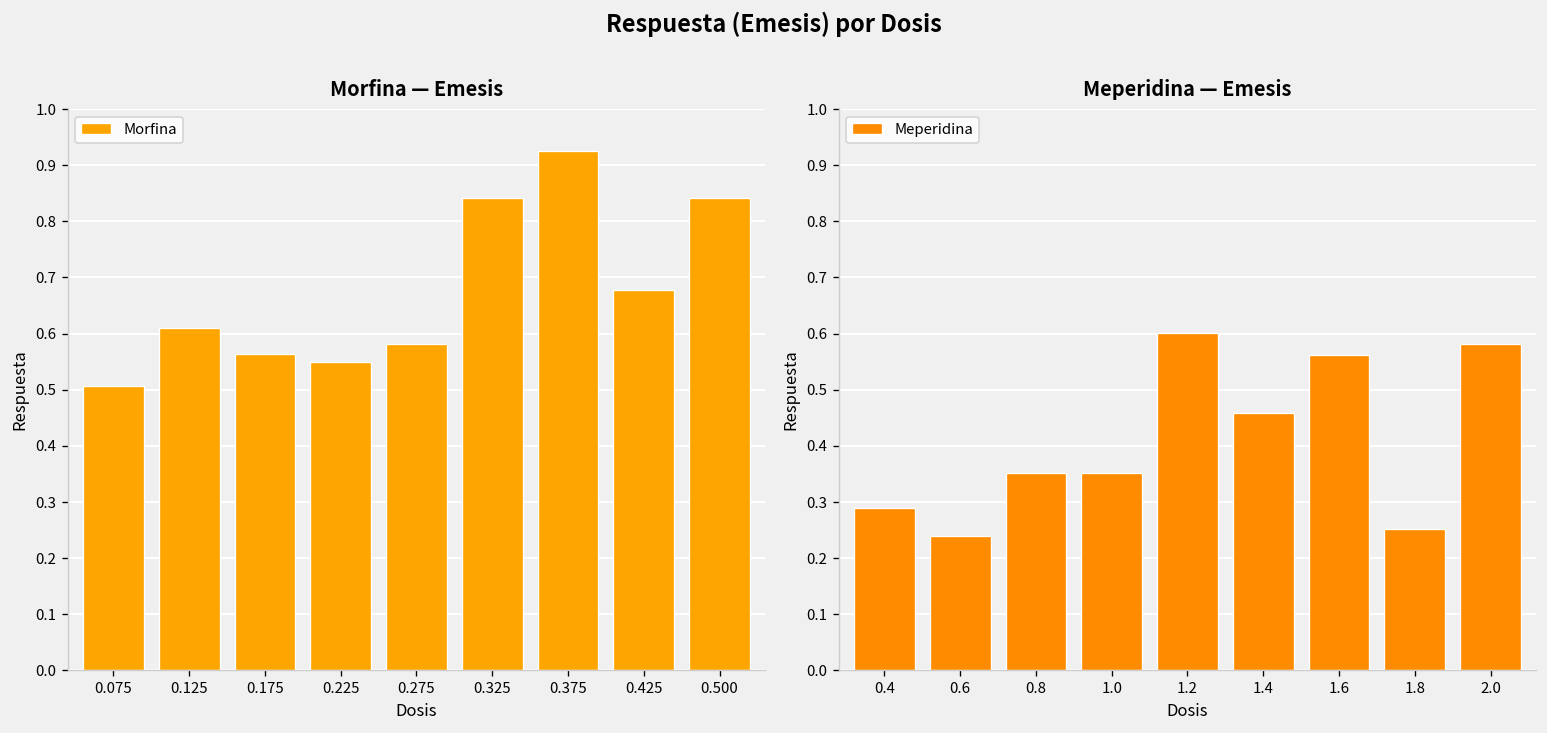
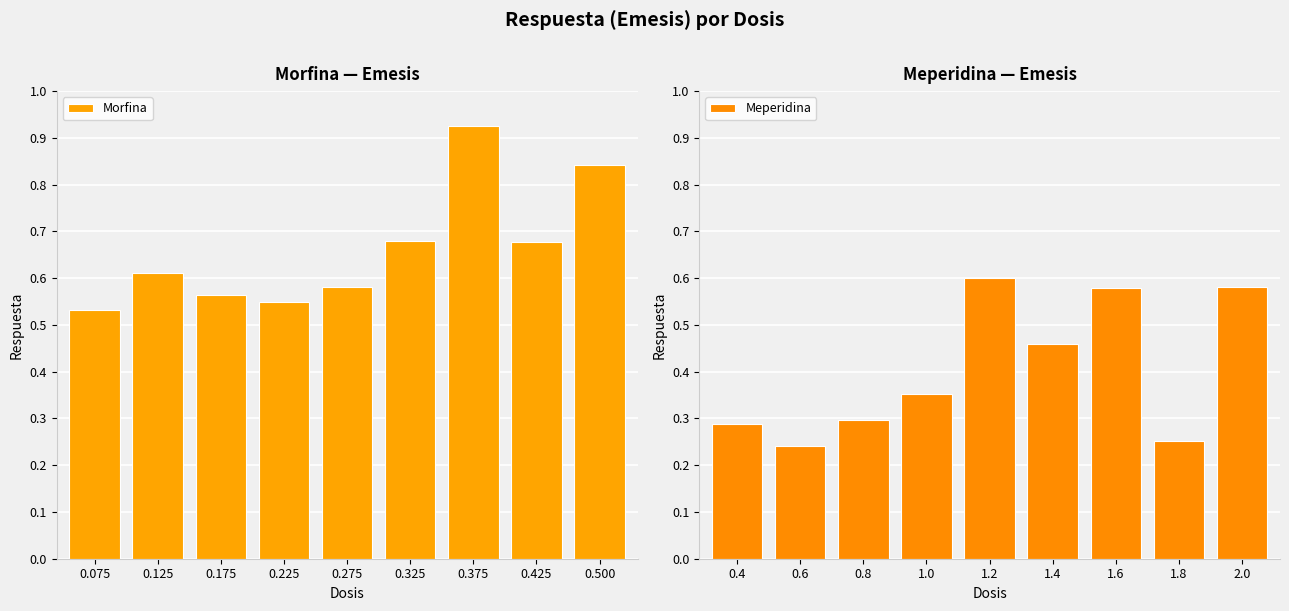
  {
    "Morfina — Emesis": {
-     "0.075": 0.51,
+     "0.075": 0.53,
      "0.125": 0.61,
      "0.175": 0.56,
      "0.225": 0.55,
      "0.275": 0.58,
-     "0.325": 0.84,
+     "0.325": 0.68,
      "0.375": 0.93,
      "0.425": 0.68,
      "0.500": 0.84
    },
    "Meperidina — Emesis": {
      "0.4": 0.29,
      "0.6": 0.24,
-     "0.8": 0.35,
+     "0.8": 0.30,
      "1.0": 0.35,
      "1.2": 0.60,
      "1.4": 0.46,
-     "1.6": 0.56,
+     "1.6": 0.58,
      "1.8": 0.25,
      "2.0": 0.58
    }
  }
